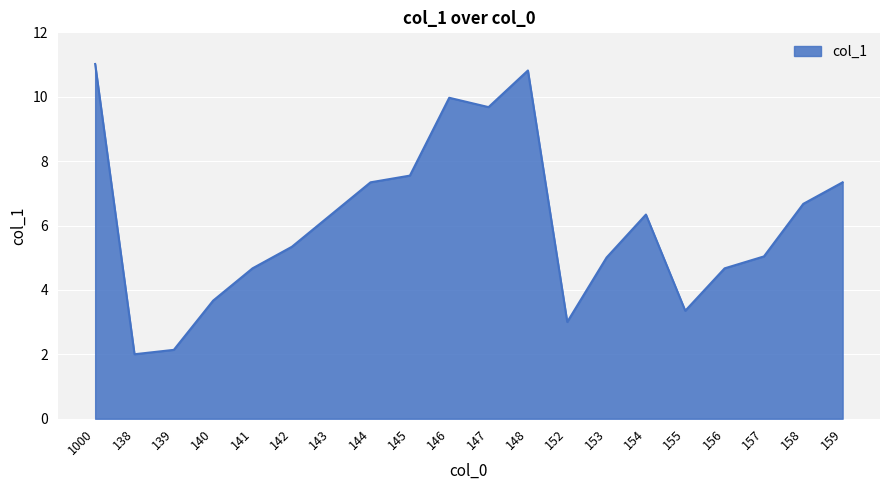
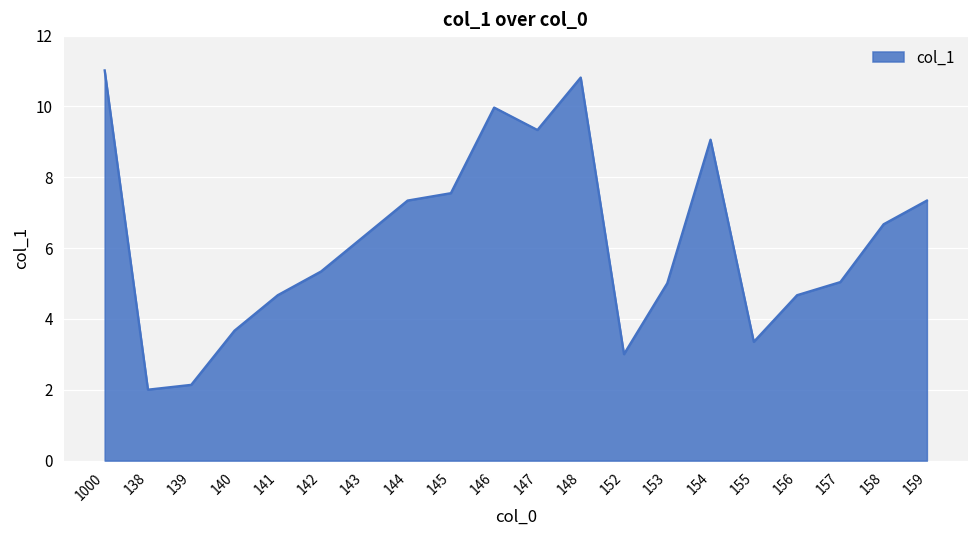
  {
    "1000": 11.0,
    "138": 2.0,
    "139": 2.1,
    "140": 3.7,
    "141": 4.7,
    "142": 5.3,
    "143": 6.3,
    "144": 7.3,
    "145": 7.6,
    "146": 10.0,
-   "147": 9.7,
+   "147": 9.3,
    "148": 10.8,
    "152": 3.0,
    "153": 5.0,
-   "154": 6.3,
+   "154": 9.1,
    "155": 3.4,
    "156": 4.7,
    "157": 5.0,
    "158": 6.7,
    "159": 7.3
  }
